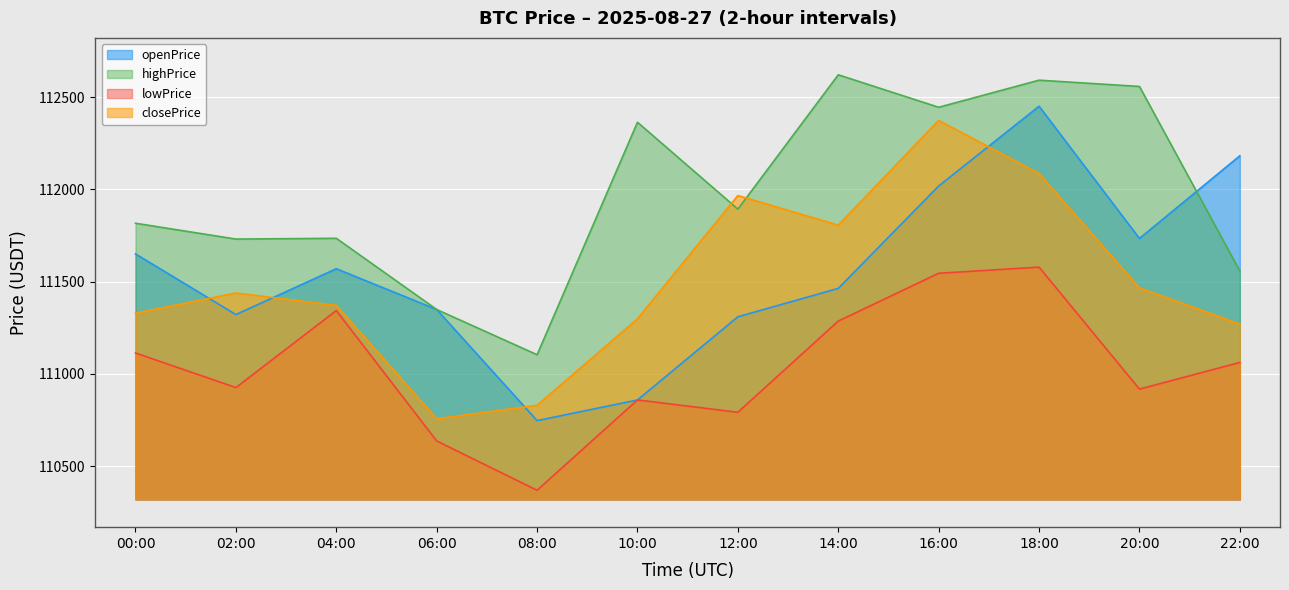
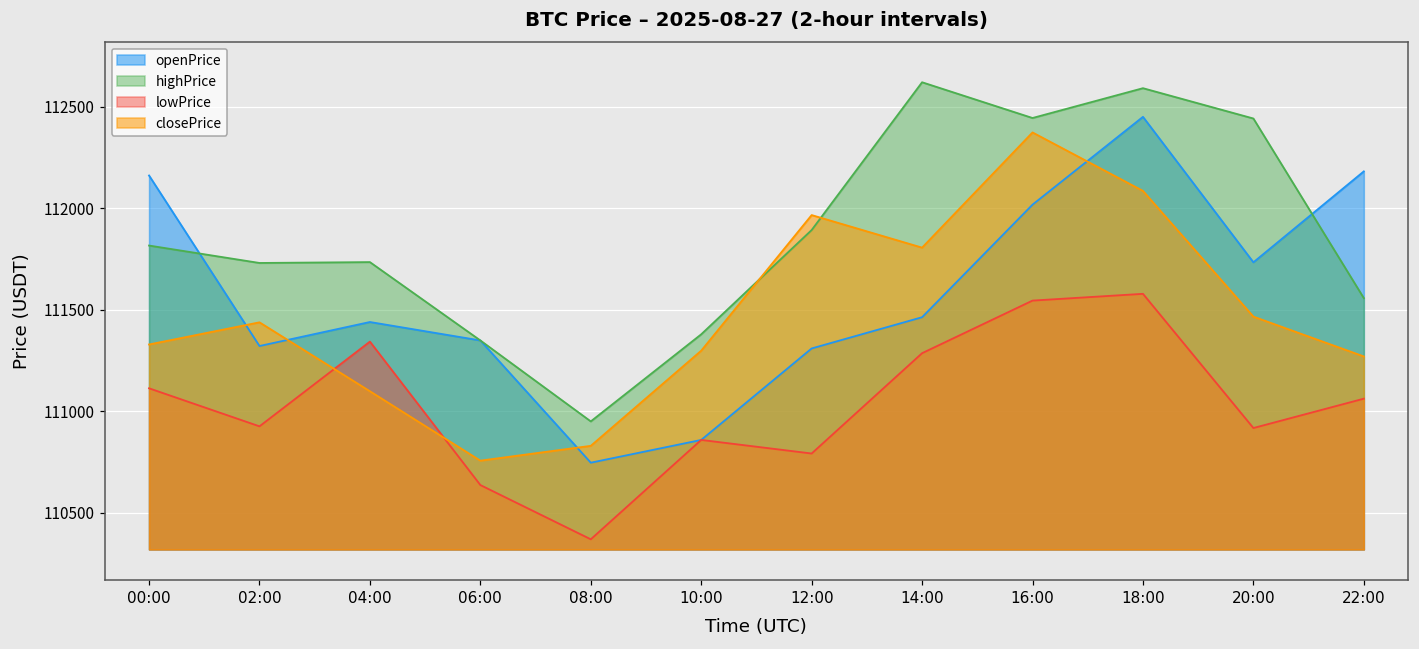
  {
    "openPrice": {
-     "00:00": 111650,
+     "00:00": 112160,
      "02:00": 111320,
-     "04:00": 111570,
+     "04:00": 111440,
      "08:00": 110750,
      "12:00": 111310,
      "14:00": 111460,
      "16:00": 112020,
      "18:00": 112450,
      "20:00": 111730,
      "22:00": 112180
    },
    "highPrice": {
      "00:00": 111820,
      "02:00": 111730,
      "04:00": 111730,
-     "08:00": 111100,
-     "10:00": 112360,
+     "08:00": 110950,
+     "10:00": 111380,
      "12:00": 111890,
      "14:00": 112620,
      "16:00": 112450,
      "18:00": 112590,
-     "20:00": 112560,
+     "20:00": 112440,
      "22:00": 111560
    },
    "lowPrice": {
      "00:00": 111110,
      "02:00": 110930,
      "04:00": 111340,
      "06:00": 110640,
      "08:00": 110370,
      "12:00": 110790,
      "14:00": 111290,
      "16:00": 111550,
      "18:00": 111580,
      "20:00": 110920,
      "22:00": 111060
    },
    "closePrice": {
      "00:00": 111330,
      "02:00": 111440,
-     "04:00": 111370,
+     "04:00": 111100,
      "06:00": 110760,
      "08:00": 110830,
      "10:00": 111300,
      "12:00": 111970,
      "14:00": 111810,
      "16:00": 112370,
      "18:00": 112090,
      "20:00": 111470,
      "22:00": 111270
    }
  }
